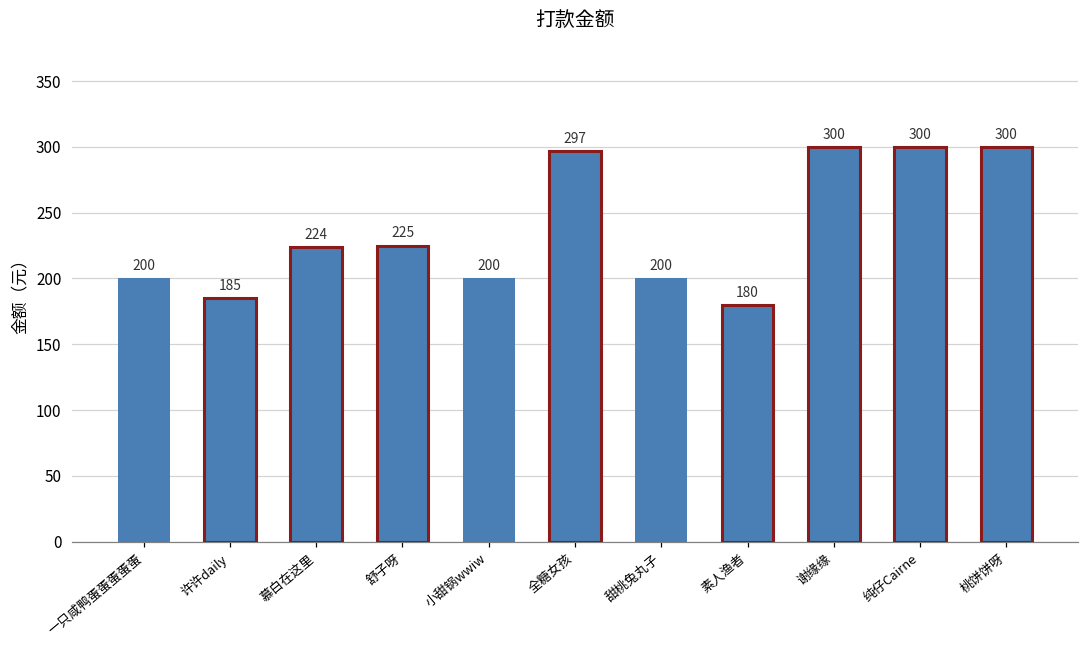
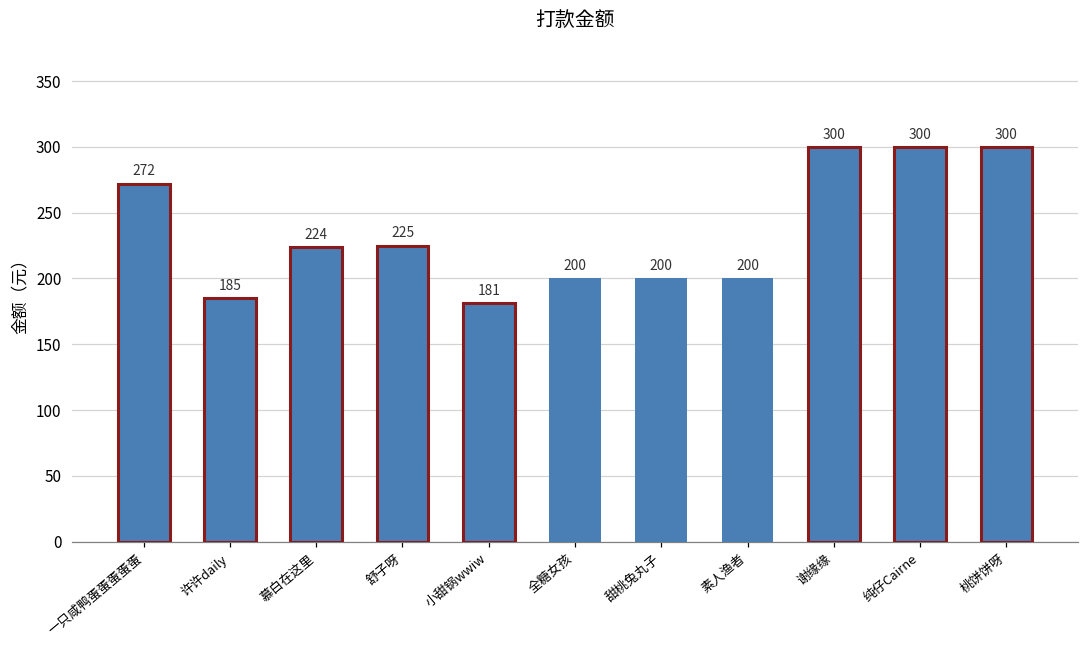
  {
-   "一只咸鸭蛋蛋蛋蛋蛋": 200,
+   "一只咸鸭蛋蛋蛋蛋蛋": 272,
    "许许daily": 185,
    "慕白在这里": 224,
    "舒子呀": 225,
-   "小甜锅wwiw": 200,
-   "全糖女孩": 297,
+   "小甜锅wwiw": 181,
+   "全糖女孩": 200,
    "甜桃兔丸子": 200,
-   "素人渔者": 180,
+   "素人渔者": 200,
    "谢缘缘": 300,
    "纯仔Cairne": 300,
    "桃饼饼呀": 300
  }
